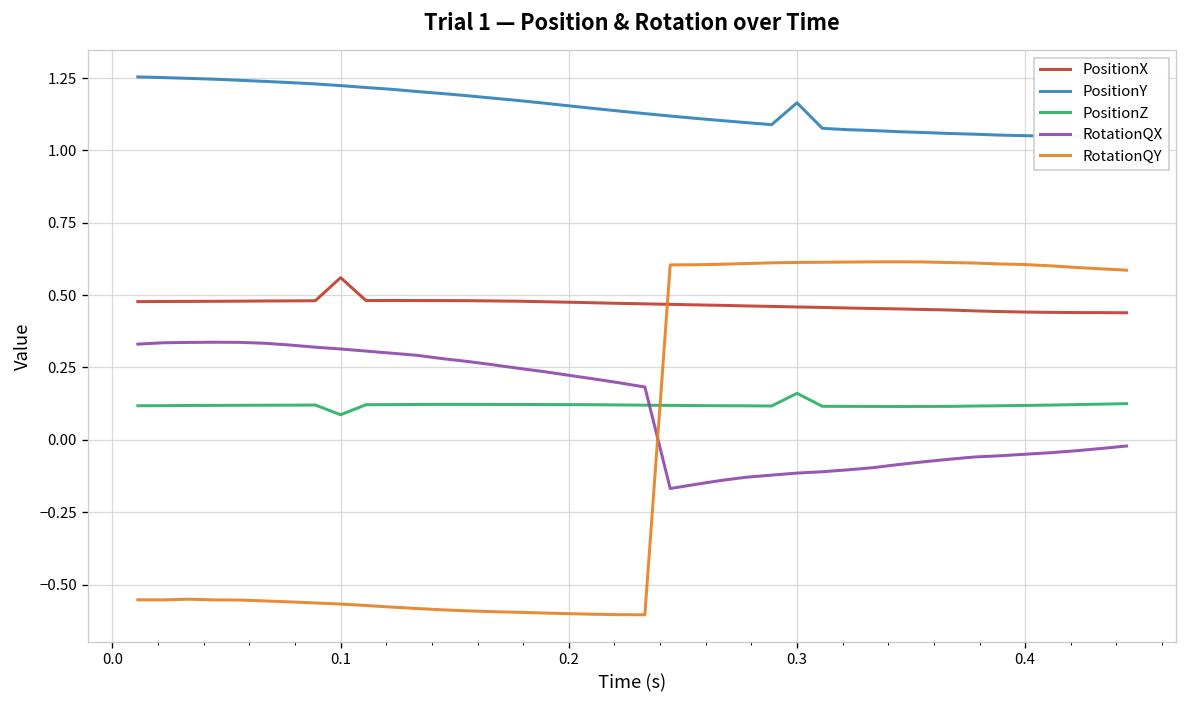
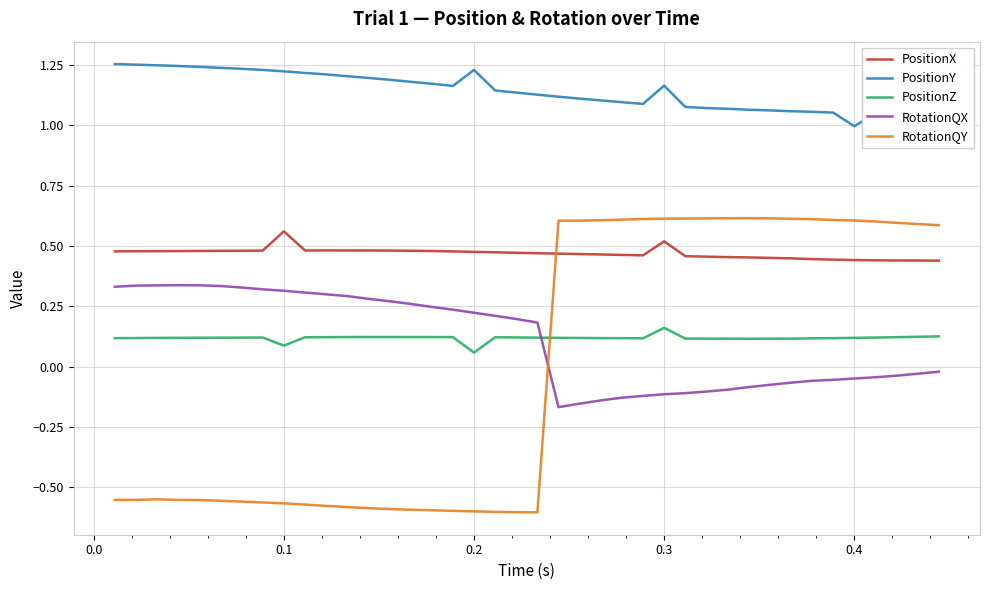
  {
    "PositionX": {
      "0.1": 0.56,
      "0.2": 0.48,
-     "0.3": 0.46,
+     "0.3": 0.52,
      "0.4": 0.44
    },
    "PositionY": {
      "0.1": 1.22,
-     "0.2": 1.15,
+     "0.2": 1.23,
      "0.3": 1.16,
-     "0.4": 1.05
+     "0.4": 1.00
    },
    "PositionZ": {
      "0.1": 0.09,
-     "0.2": 0.12,
+     "0.2": 0.06,
      "0.3": 0.16,
      "0.4": 0.12
    },
    "RotationQX": {
      "0.1": 0.31,
      "0.2": 0.22,
      "0.3": -0.11,
      "0.4": -0.05
    },
    "RotationQY": {
      "0.1": -0.57,
      "0.2": -0.60,
      "0.3": 0.61,
      "0.4": 0.61
    }
  }
